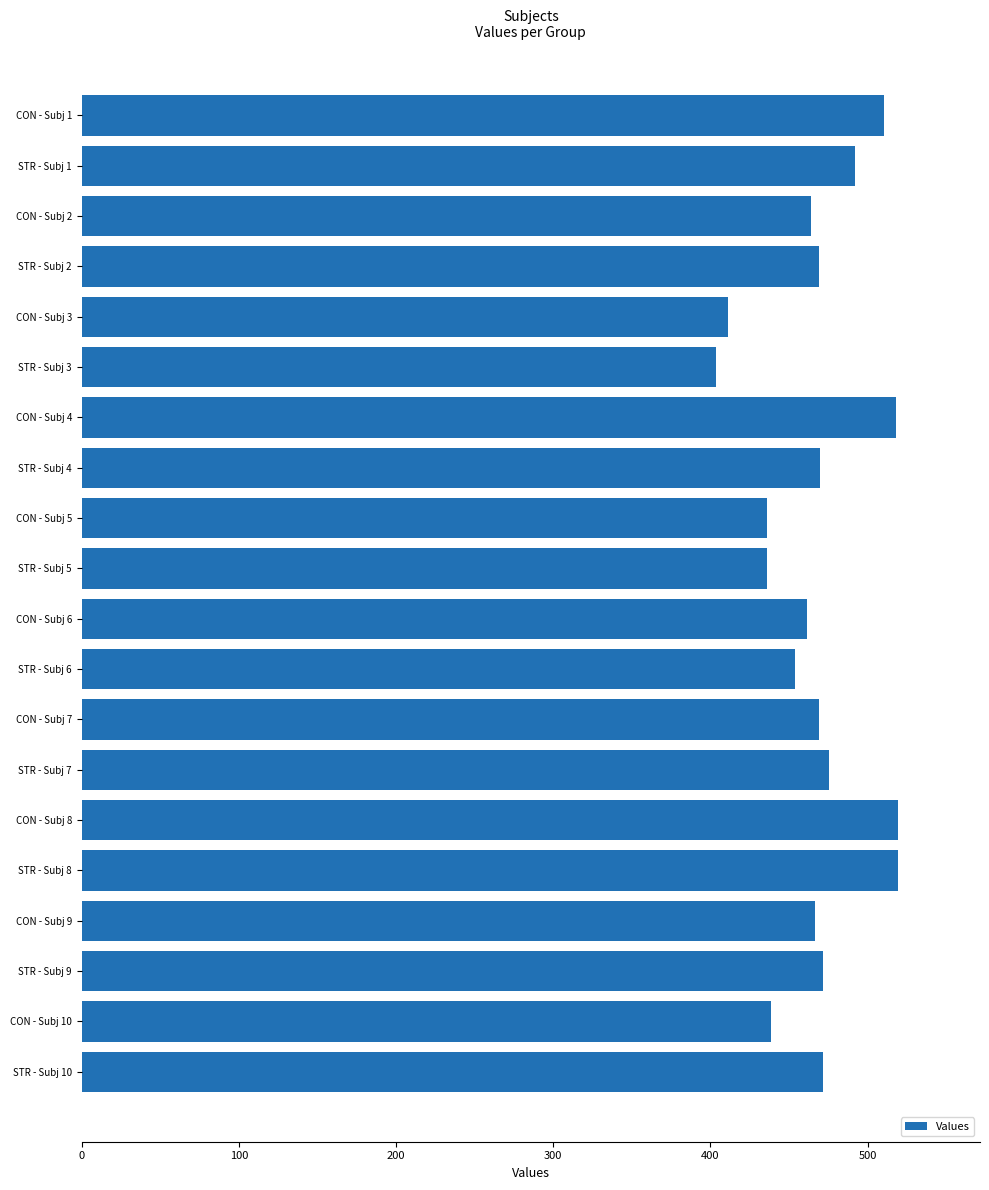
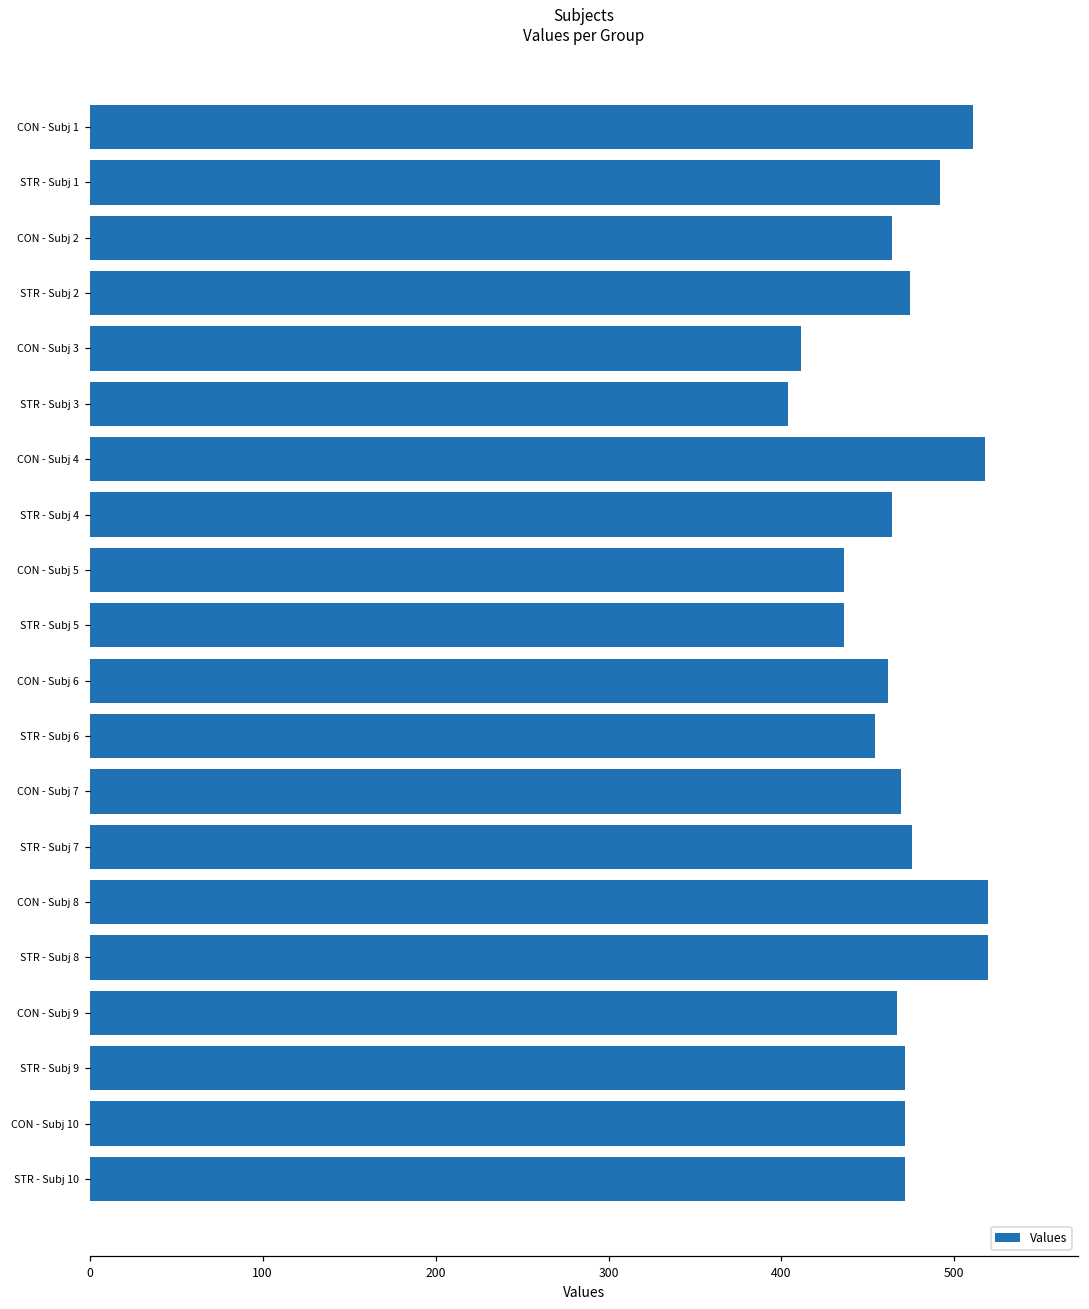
  {
    "CON - Subj 1": 511,
    "STR - Subj 1": 492,
    "CON - Subj 2": 464,
-   "STR - Subj 2": 469,
+   "STR - Subj 2": 474,
    "CON - Subj 3": 411,
    "STR - Subj 3": 404,
    "CON - Subj 4": 518,
-   "STR - Subj 4": 469,
+   "STR - Subj 4": 464,
    "CON - Subj 5": 436,
    "STR - Subj 5": 436,
    "CON - Subj 6": 462,
    "STR - Subj 6": 454,
    "CON - Subj 7": 469,
    "STR - Subj 7": 475,
    "CON - Subj 8": 520,
    "STR - Subj 8": 520,
    "CON - Subj 9": 467,
    "STR - Subj 9": 472,
-   "CON - Subj 10": 438,
+   "CON - Subj 10": 472,
    "STR - Subj 10": 472
  }
